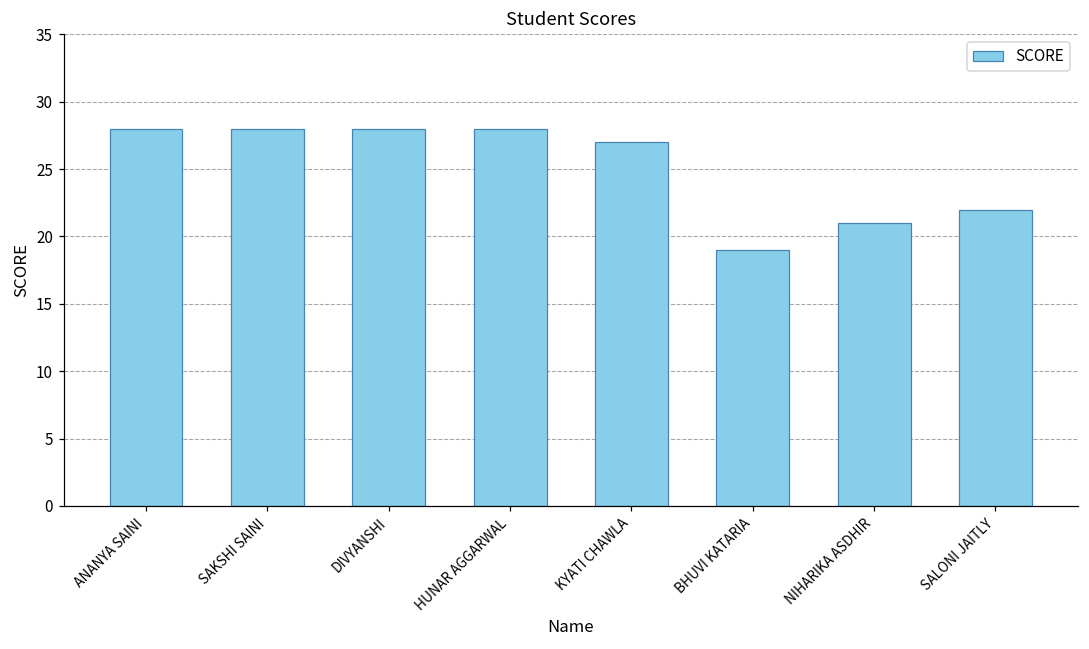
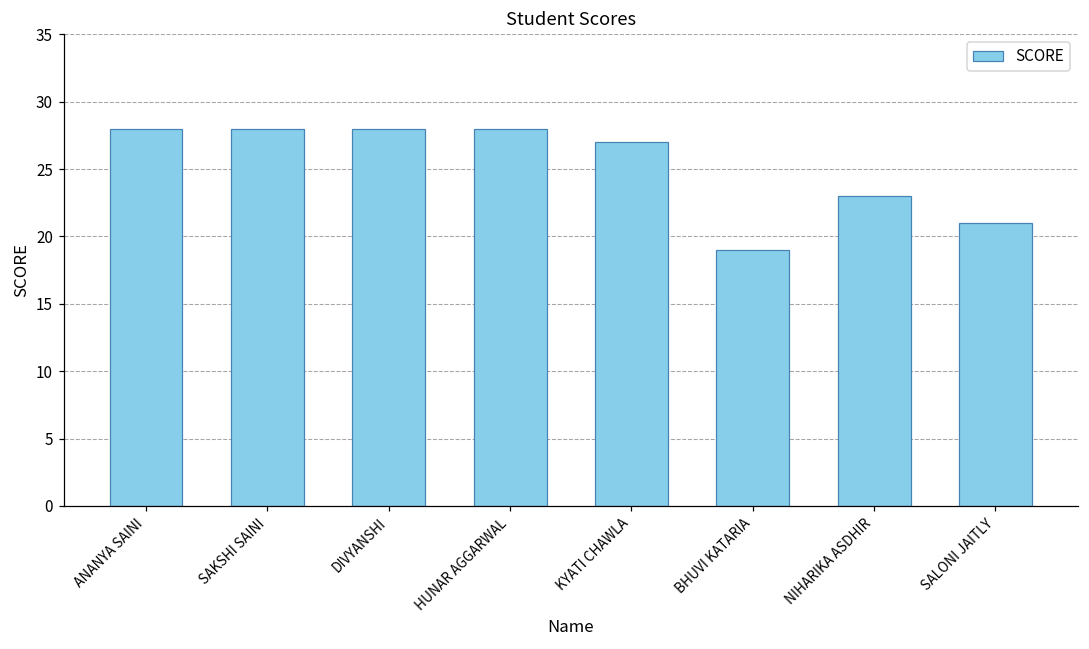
  {
    "ANANYA SAINI": 28,
    "SAKSHI SAINI": 28,
    "DIVYANSHI": 28,
    "HUNAR AGGARWAL": 28,
    "KYATI CHAWLA": 27,
    "BHUVI KATARIA": 19,
-   "NIHARIKA ASDHIR": 21,
-   "SALONI JAITLY": 22
+   "NIHARIKA ASDHIR": 23,
+   "SALONI JAITLY": 21
  }
